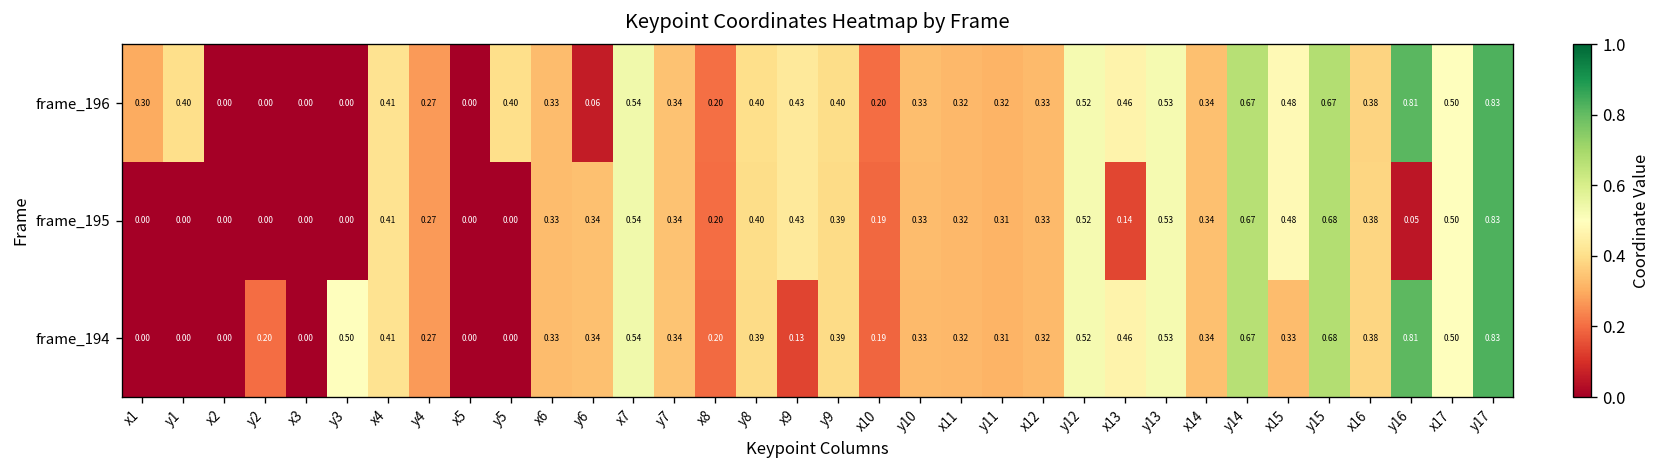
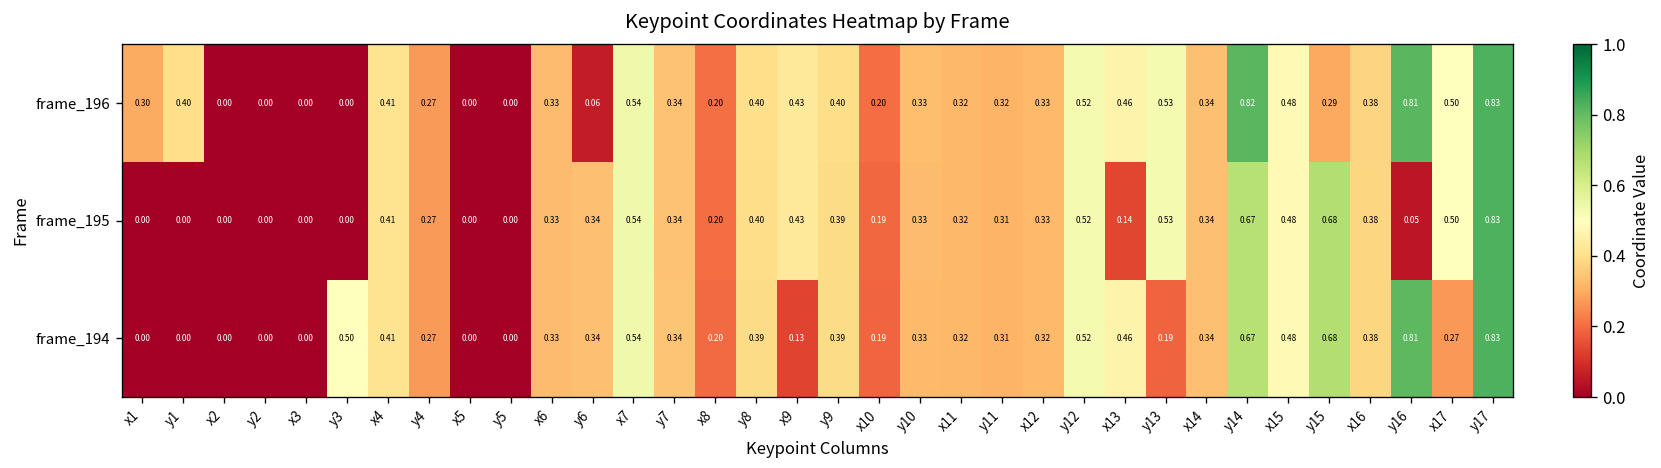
  {
    "frame_196": {
      "x1": 0.30,
      "y1": 0.40,
      "x2": 0.00,
      "y2": 0.00,
      "x3": 0.00,
      "y3": 0.00,
      "x4": 0.41,
      "y4": 0.27,
      "x5": 0.00,
-     "y5": 0.40,
+     "y5": 0.00,
      "x6": 0.33,
      "y6": 0.06,
      "x7": 0.54,
      "y7": 0.34,
      "x8": 0.20,
      "y8": 0.40,
      "x9": 0.43,
      "y9": 0.40,
      "x10": 0.20,
      "y10": 0.33,
      "x11": 0.32,
      "y11": 0.32,
      "x12": 0.33,
      "y12": 0.52,
      "x13": 0.46,
      "y13": 0.53,
      "x14": 0.34,
-     "y14": 0.67,
+     "y14": 0.82,
      "x15": 0.48,
-     "y15": 0.67,
+     "y15": 0.29,
      "x16": 0.38,
      "y16": 0.81,
      "x17": 0.50,
      "y17": 0.83
    },
    "frame_195": {
      "x1": 0.00,
      "y1": 0.00,
      "x2": 0.00,
      "y2": 0.00,
      "x3": 0.00,
      "y3": 0.00,
      "x4": 0.41,
      "y4": 0.27,
      "x5": 0.00,
      "y5": 0.00,
      "x6": 0.33,
      "y6": 0.34,
      "x7": 0.54,
      "y7": 0.34,
      "x8": 0.20,
      "y8": 0.40,
      "x9": 0.43,
      "y9": 0.39,
      "x10": 0.19,
      "y10": 0.33,
      "x11": 0.32,
      "y11": 0.31,
      "x12": 0.33,
      "y12": 0.52,
      "x13": 0.14,
      "y13": 0.53,
      "x14": 0.34,
      "y14": 0.67,
      "x15": 0.48,
      "y15": 0.68,
      "x16": 0.38,
      "y16": 0.05,
      "x17": 0.50,
      "y17": 0.83
    },
    "frame_194": {
      "x1": 0.00,
      "y1": 0.00,
      "x2": 0.00,
-     "y2": 0.20,
+     "y2": 0.00,
      "x3": 0.00,
      "y3": 0.50,
      "x4": 0.41,
      "y4": 0.27,
      "x5": 0.00,
      "y5": 0.00,
      "x6": 0.33,
      "y6": 0.34,
      "x7": 0.54,
      "y7": 0.34,
      "x8": 0.20,
      "y8": 0.39,
      "x9": 0.13,
      "y9": 0.39,
      "x10": 0.19,
      "y10": 0.33,
      "x11": 0.32,
      "y11": 0.31,
      "x12": 0.32,
      "y12": 0.52,
      "x13": 0.46,
-     "y13": 0.53,
+     "y13": 0.19,
      "x14": 0.34,
      "y14": 0.67,
-     "x15": 0.33,
+     "x15": 0.48,
      "y15": 0.68,
      "x16": 0.38,
      "y16": 0.81,
-     "x17": 0.50,
+     "x17": 0.27,
      "y17": 0.83
    }
  }
